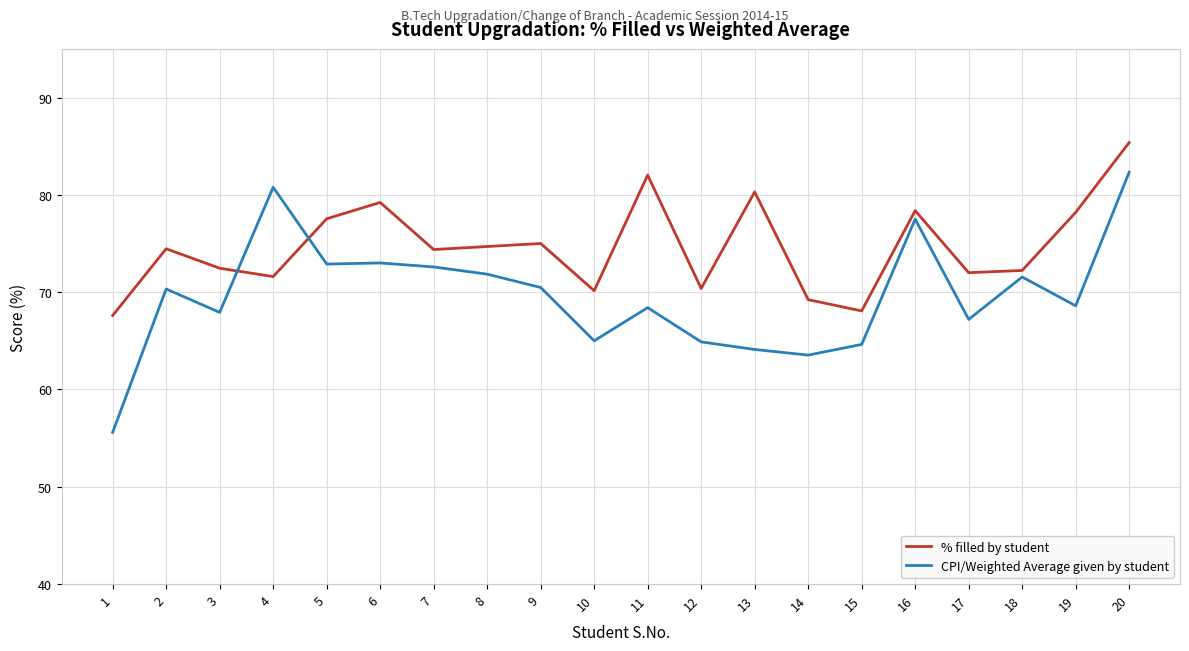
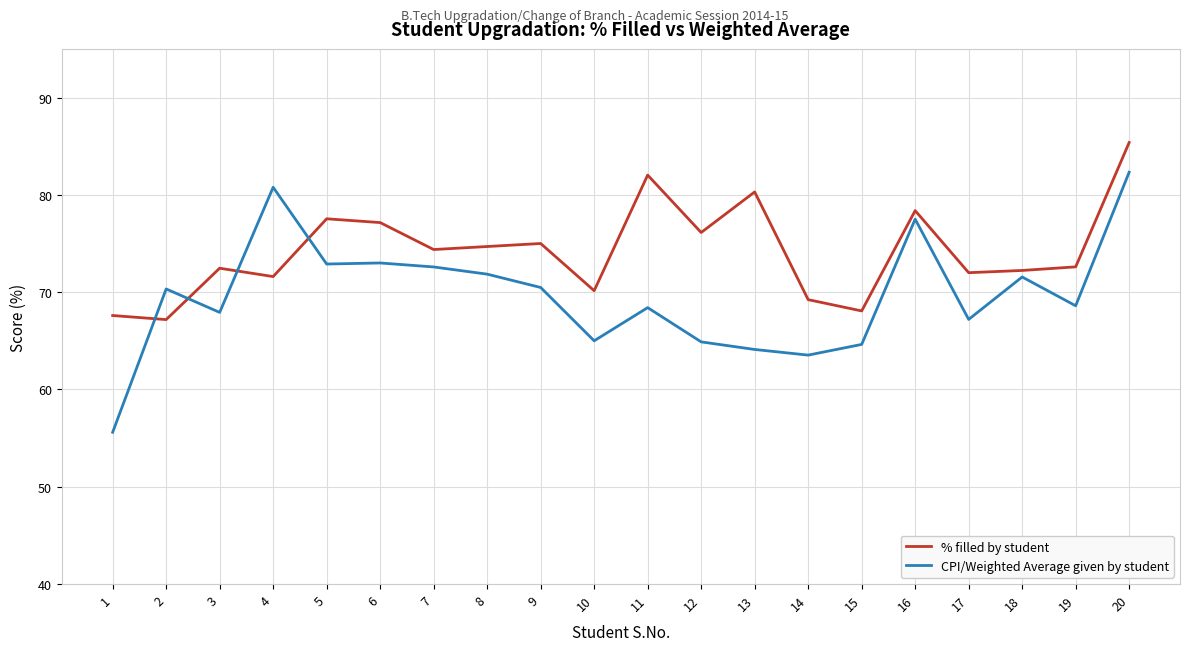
  {
    "% filled by student": {
      "1": 68,
-     "2": 74,
+     "2": 67,
      "3": 72,
      "4": 72,
      "5": 78,
-     "6": 79,
+     "6": 77,
      "7": 74,
      "8": 75,
      "9": 75,
      "10": 70,
      "11": 82,
-     "12": 70,
+     "12": 76,
      "13": 80,
      "14": 69,
      "15": 68,
      "16": 78,
      "17": 72,
      "18": 72,
-     "19": 78,
+     "19": 73,
      "20": 85
    },
    "CPI/Weighted Average given by student": {
      "1": 56,
      "2": 70,
      "3": 68,
      "4": 81,
      "5": 73,
      "6": 73,
      "7": 73,
      "8": 72,
      "9": 70,
      "10": 65,
      "11": 68,
      "12": 65,
      "13": 64,
      "14": 64,
      "15": 65,
      "16": 78,
      "17": 67,
      "18": 72,
      "19": 69,
      "20": 82
    }
  }
